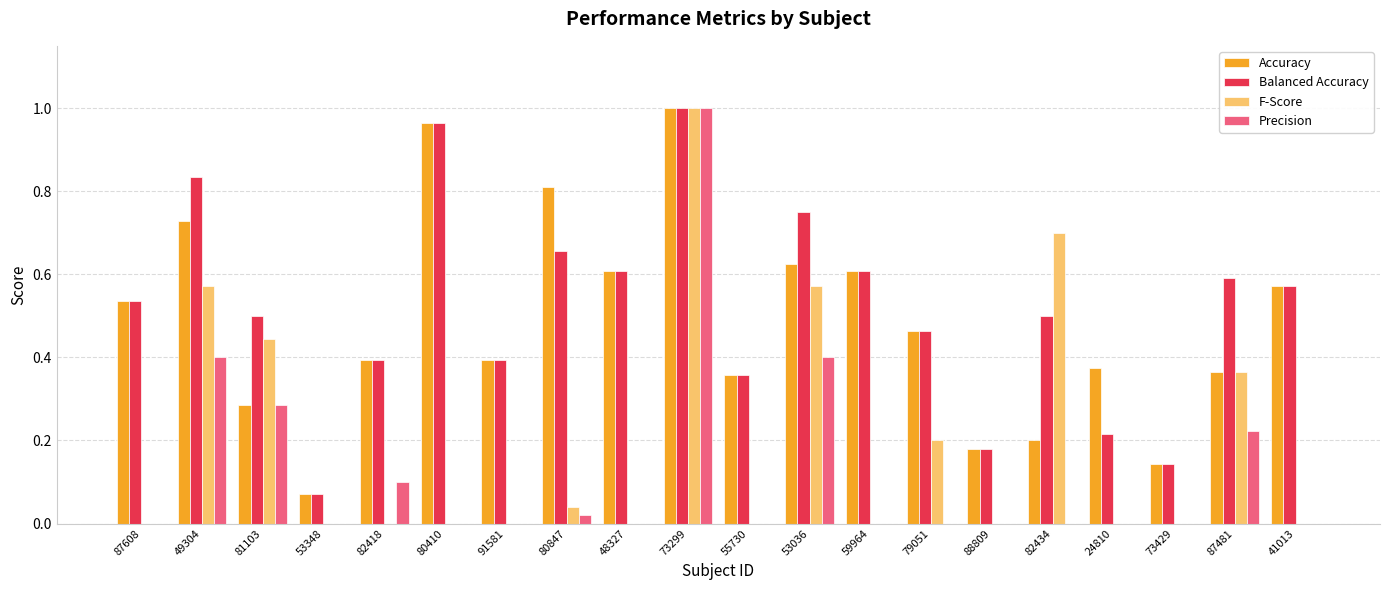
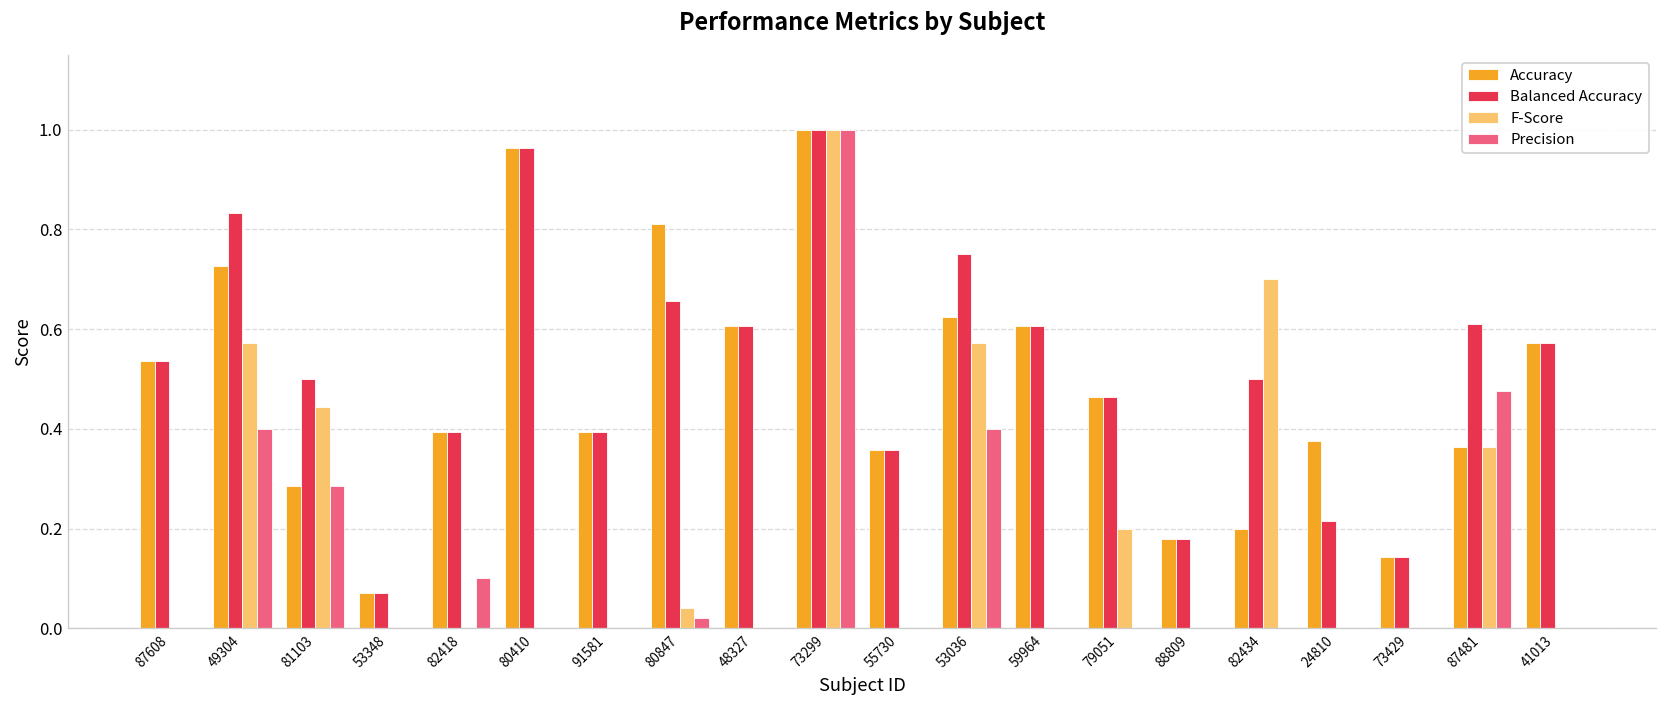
  {
    "Accuracy": {
      "87608": 0.54,
      "49304": 0.73,
      "81103": 0.29,
      "53348": 0.07,
      "82418": 0.39,
      "80410": 0.96,
      "91581": 0.39,
      "80847": 0.81,
      "48327": 0.61,
      "73299": 1.00,
      "55730": 0.36,
      "53036": 0.63,
      "59964": 0.61,
      "79051": 0.46,
      "88809": 0.18,
      "82434": 0.20,
      "24810": 0.38,
      "73429": 0.14,
      "87481": 0.36,
      "41013": 0.57
    },
    "Balanced Accuracy": {
      "87608": 0.54,
      "49304": 0.83,
      "81103": 0.50,
      "53348": 0.07,
      "82418": 0.39,
      "80410": 0.96,
      "91581": 0.39,
      "80847": 0.66,
      "48327": 0.61,
      "73299": 1.00,
      "55730": 0.36,
      "53036": 0.75,
      "59964": 0.61,
      "79051": 0.46,
      "88809": 0.18,
      "82434": 0.50,
      "24810": 0.21,
      "73429": 0.14,
-     "87481": 0.59,
+     "87481": 0.61,
      "41013": 0.57
    },
    "F-Score": {
      "87608": 0.00,
      "49304": 0.57,
      "81103": 0.44,
      "53348": 0.00,
      "82418": 0.00,
      "80410": 0.00,
      "91581": 0.00,
      "80847": 0.04,
      "48327": 0.00,
      "73299": 1.00,
      "55730": 0.00,
      "53036": 0.57,
      "59964": 0.00,
      "79051": 0.20,
      "88809": 0.00,
      "82434": 0.70,
      "24810": 0.00,
      "73429": 0.00,
      "87481": 0.36,
      "41013": 0.00
    },
    "Precision": {
      "87608": 0.00,
      "49304": 0.40,
      "81103": 0.29,
      "53348": 0.00,
      "82418": 0.10,
      "80410": 0.00,
      "91581": 0.00,
      "80847": 0.02,
      "48327": 0.00,
      "73299": 1.00,
      "55730": 0.00,
      "53036": 0.40,
      "59964": 0.00,
      "79051": 0.00,
      "88809": 0.00,
      "82434": 0.00,
      "24810": 0.00,
      "73429": 0.00,
-     "87481": 0.22,
+     "87481": 0.48,
      "41013": 0.00
    }
  }
